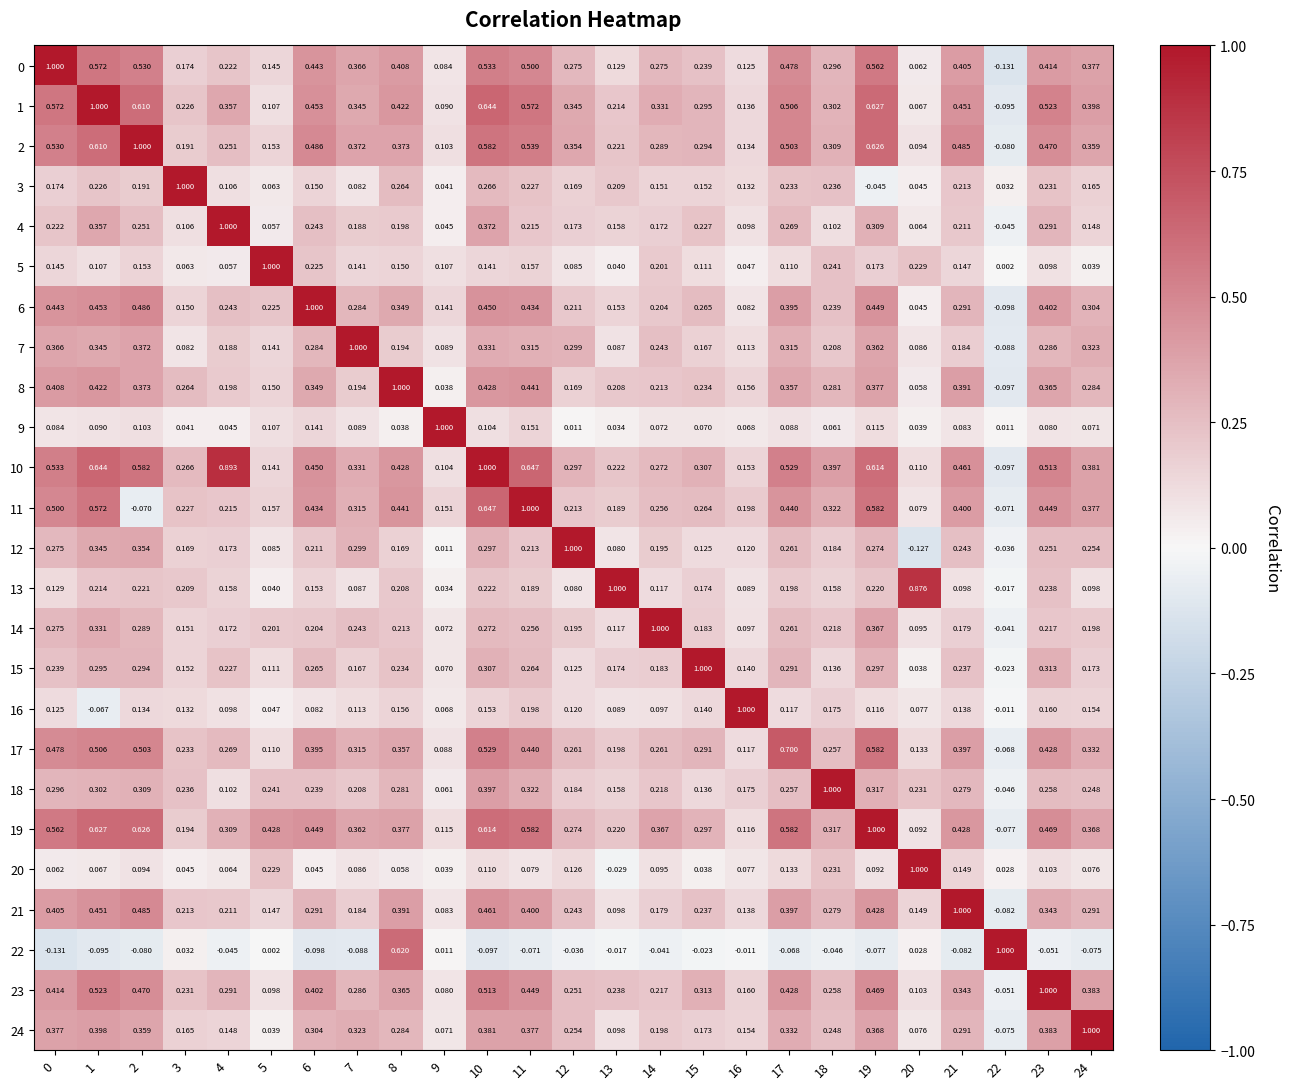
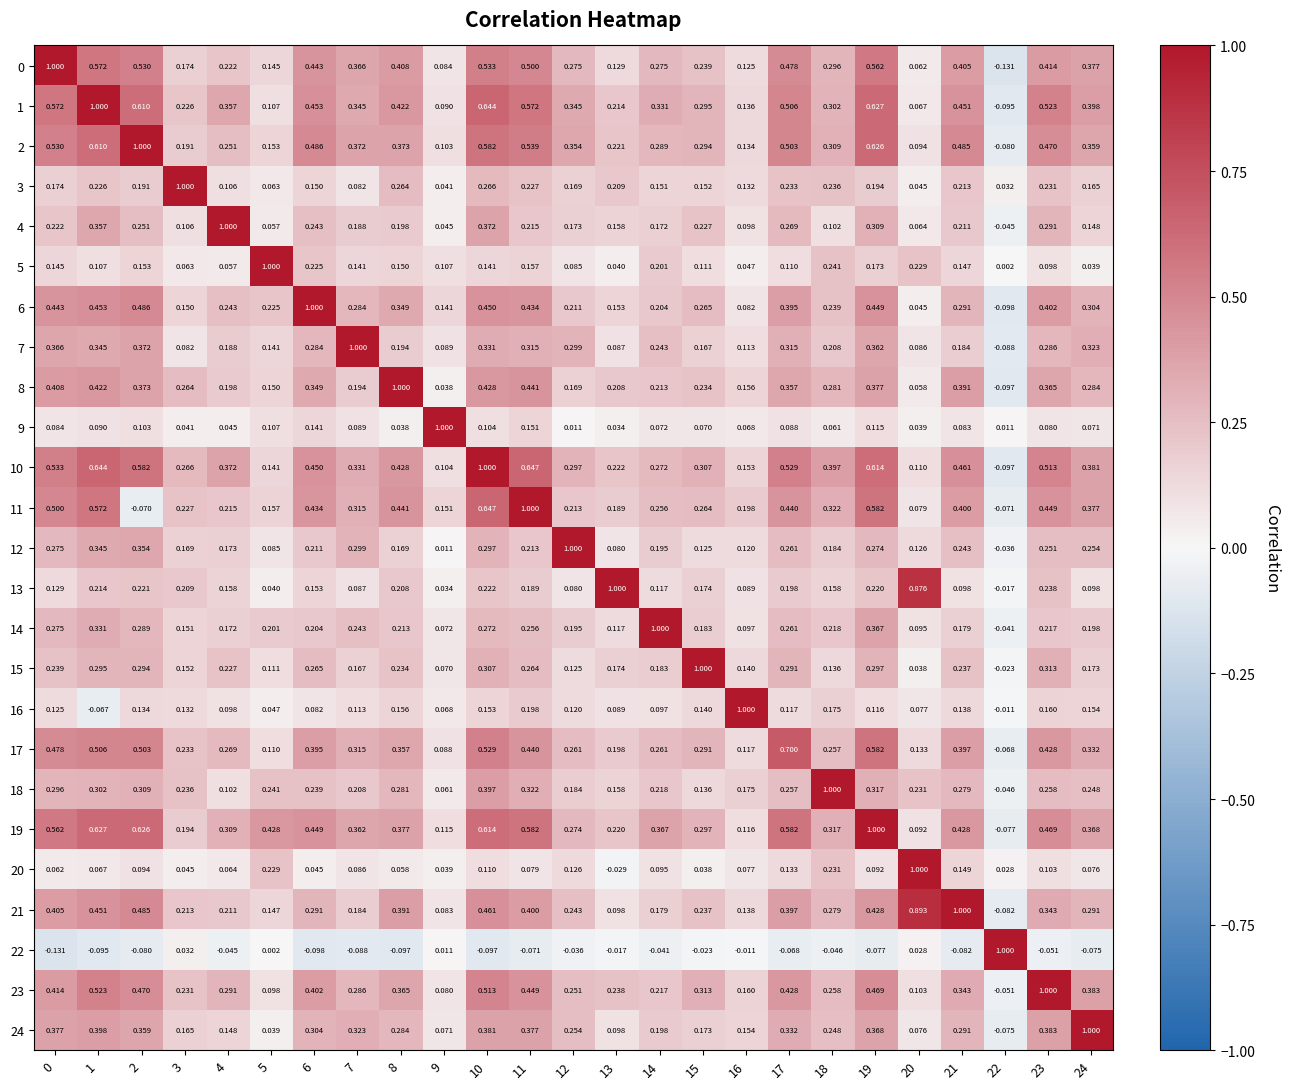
  {
    "3": {
      "0": 0.174,
      "1": 0.226,
      "2": 0.191,
      "3": 1.000,
      "4": 0.106,
      "5": 0.063,
      "6": 0.150,
      "7": 0.082,
      "8": 0.264,
      "9": 0.041,
      "10": 0.266,
      "11": 0.227,
      "12": 0.169,
      "13": 0.209,
      "14": 0.151,
      "15": 0.152,
      "16": 0.132,
      "17": 0.233,
      "18": 0.236,
-     "19": -0.045,
+     "19": 0.194,
      "20": 0.045,
      "21": 0.213,
      "22": 0.032,
      "23": 0.231,
      "24": 0.165
    },
    "10": {
      "0": 0.533,
      "1": 0.644,
      "2": 0.582,
      "3": 0.266,
-     "4": 0.893,
+     "4": 0.372,
      "5": 0.141,
      "6": 0.450,
      "7": 0.331,
      "8": 0.428,
      "9": 0.104,
      "10": 1.000,
      "11": 0.647,
      "12": 0.297,
      "13": 0.222,
      "14": 0.272,
      "15": 0.307,
      "16": 0.153,
      "17": 0.529,
      "18": 0.397,
      "19": 0.614,
      "20": 0.110,
      "21": 0.461,
      "22": -0.097,
      "23": 0.513,
      "24": 0.381
    },
    "12": {
      "0": 0.275,
      "1": 0.345,
      "2": 0.354,
      "3": 0.169,
      "4": 0.173,
      "5": 0.085,
      "6": 0.211,
      "7": 0.299,
      "8": 0.169,
      "9": 0.011,
      "10": 0.297,
      "11": 0.213,
      "12": 1.000,
      "13": 0.080,
      "14": 0.195,
      "15": 0.125,
      "16": 0.120,
      "17": 0.261,
      "18": 0.184,
      "19": 0.274,
-     "20": -0.127,
+     "20": 0.126,
      "21": 0.243,
      "22": -0.036,
      "23": 0.251,
      "24": 0.254
    },
    "21": {
      "0": 0.405,
      "1": 0.451,
      "2": 0.485,
      "3": 0.213,
      "4": 0.211,
      "5": 0.147,
      "6": 0.291,
      "7": 0.184,
      "8": 0.391,
      "9": 0.083,
      "10": 0.461,
      "11": 0.400,
      "12": 0.243,
      "13": 0.098,
      "14": 0.179,
      "15": 0.237,
      "16": 0.138,
      "17": 0.397,
      "18": 0.279,
      "19": 0.428,
-     "20": 0.149,
+     "20": 0.893,
      "21": 1.000,
      "22": -0.082,
      "23": 0.343,
      "24": 0.291
    },
    "22": {
      "0": -0.131,
      "1": -0.095,
      "2": -0.080,
      "3": 0.032,
      "4": -0.045,
      "5": 0.002,
      "6": -0.098,
      "7": -0.088,
-     "8": 0.620,
+     "8": -0.097,
      "9": 0.011,
      "10": -0.097,
      "11": -0.071,
      "12": -0.036,
      "13": -0.017,
      "14": -0.041,
      "15": -0.023,
      "16": -0.011,
      "17": -0.068,
      "18": -0.046,
      "19": -0.077,
      "20": 0.028,
      "21": -0.082,
      "22": 1.000,
      "23": -0.051,
      "24": -0.075
    }
  }
